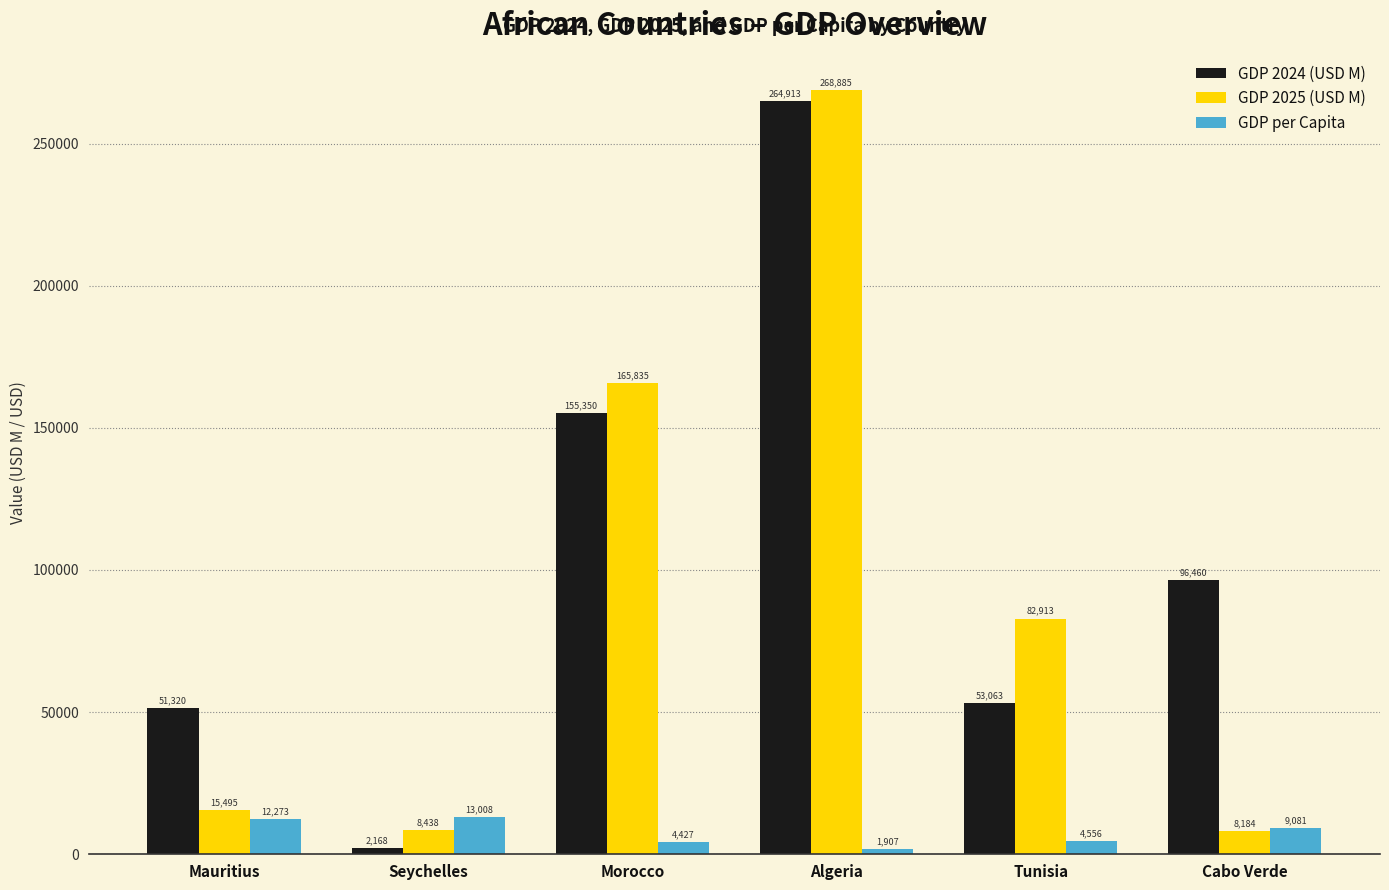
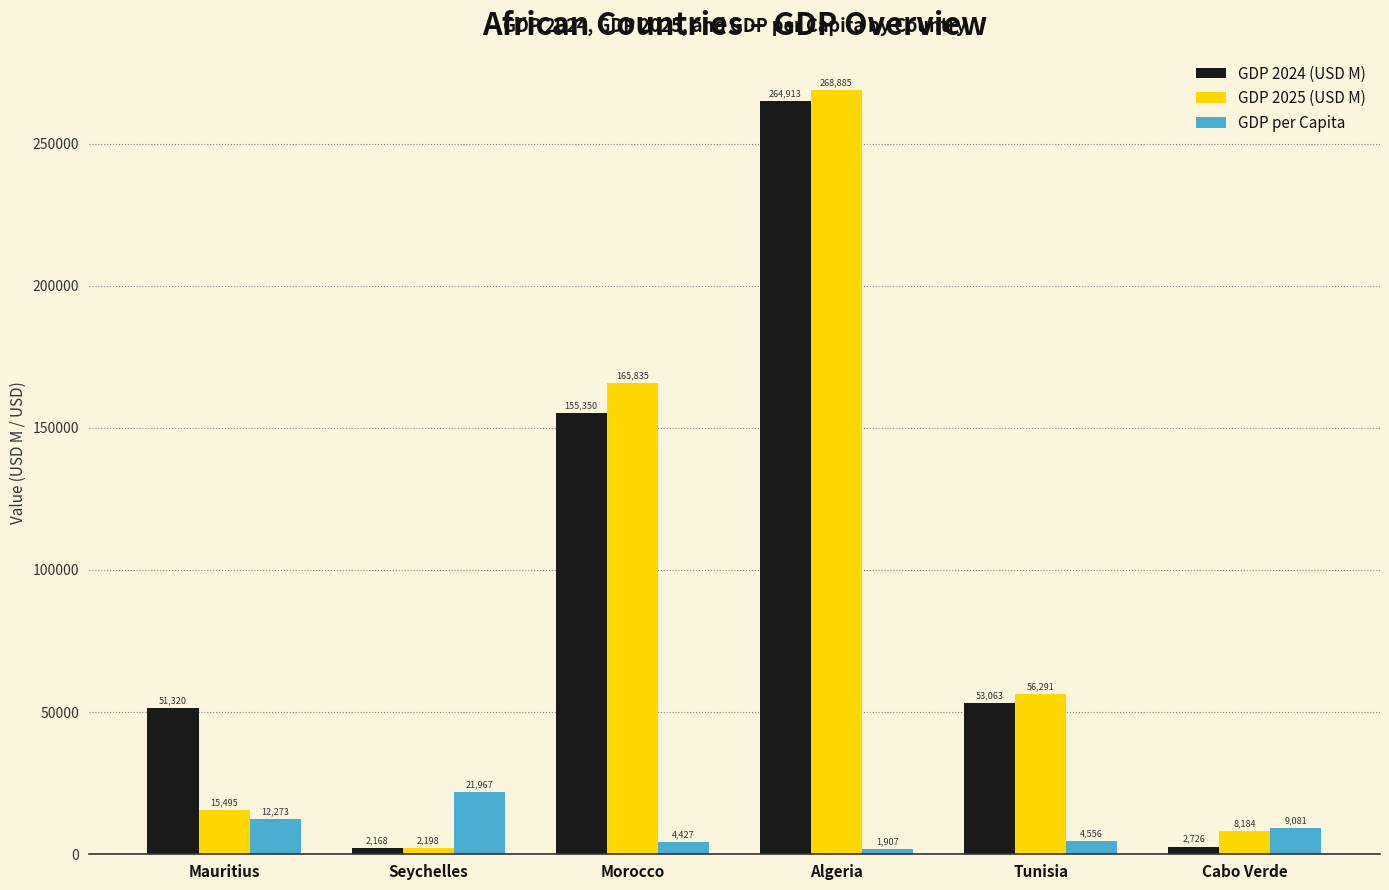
  {
    "GDP 2024 (USD M)": {
      "Mauritius": "51,320",
      "Seychelles": "2,168",
      "Morocco": "155,350",
      "Algeria": "264,913",
      "Tunisia": "53,063",
-     "Cabo Verde": "96,460"
+     "Cabo Verde": "2,726"
    },
    "GDP 2025 (USD M)": {
      "Mauritius": "15,495",
-     "Seychelles": "8,438",
+     "Seychelles": "2,198",
      "Morocco": "165,835",
      "Algeria": "268,885",
-     "Tunisia": "82,913",
+     "Tunisia": "56,291",
      "Cabo Verde": "8,184"
    },
    "GDP per Capita": {
      "Mauritius": "12,273",
-     "Seychelles": "13,008",
+     "Seychelles": "21,967",
      "Morocco": "4,427",
      "Algeria": "1,907",
      "Tunisia": "4,556",
      "Cabo Verde": "9,081"
    }
  }
